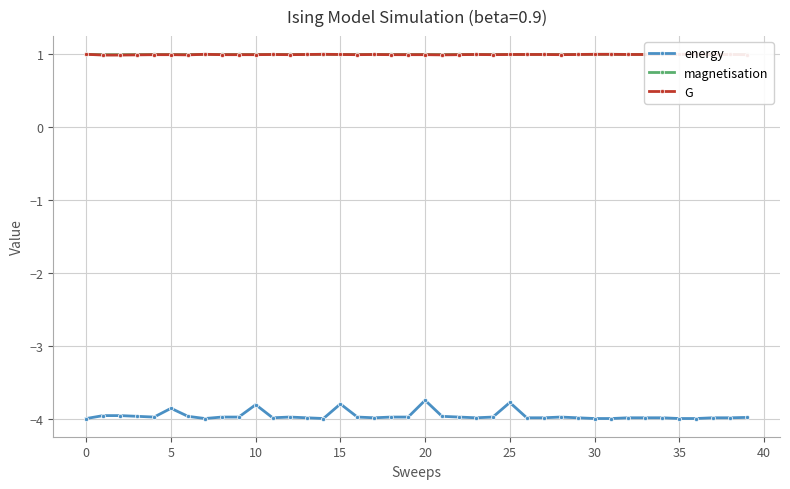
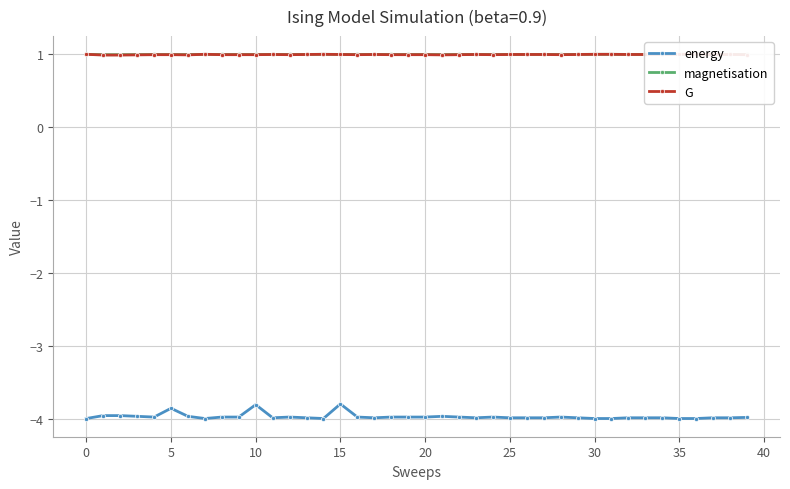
  {
    "energy": {
      "0": -4.0,
      "5": -3.9,
      "10": -3.8,
      "15": -3.8,
-     "20": -3.8,
-     "25": -3.8,
+     "20": -4.0,
+     "25": -4.0,
      "30": -4.0,
      "35": -4.0
    }
  }
